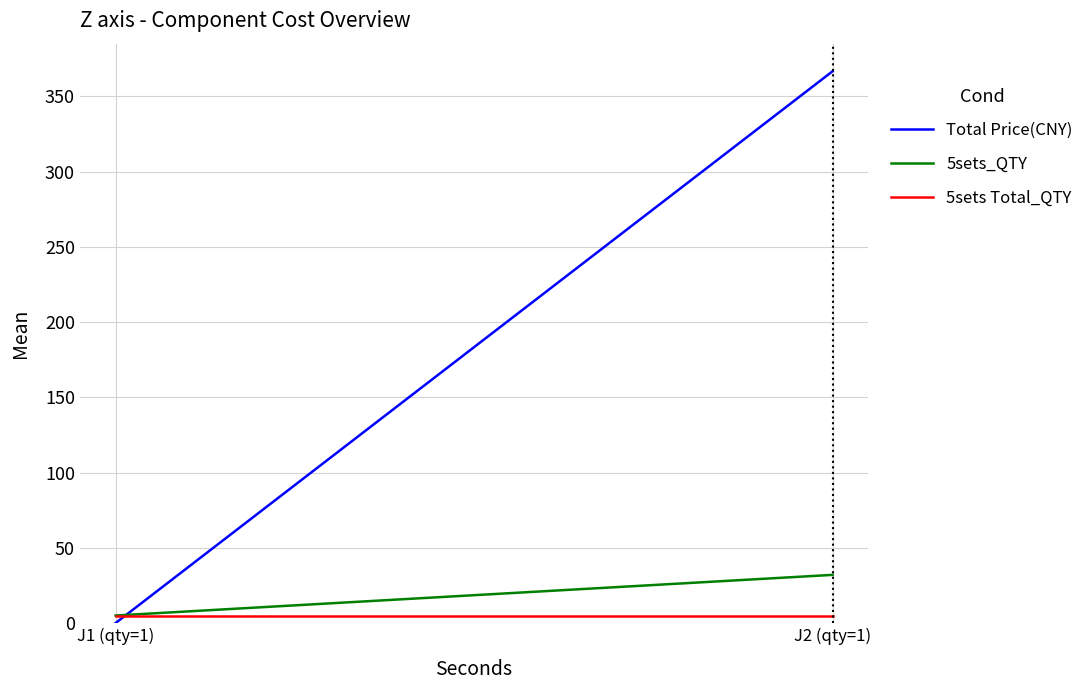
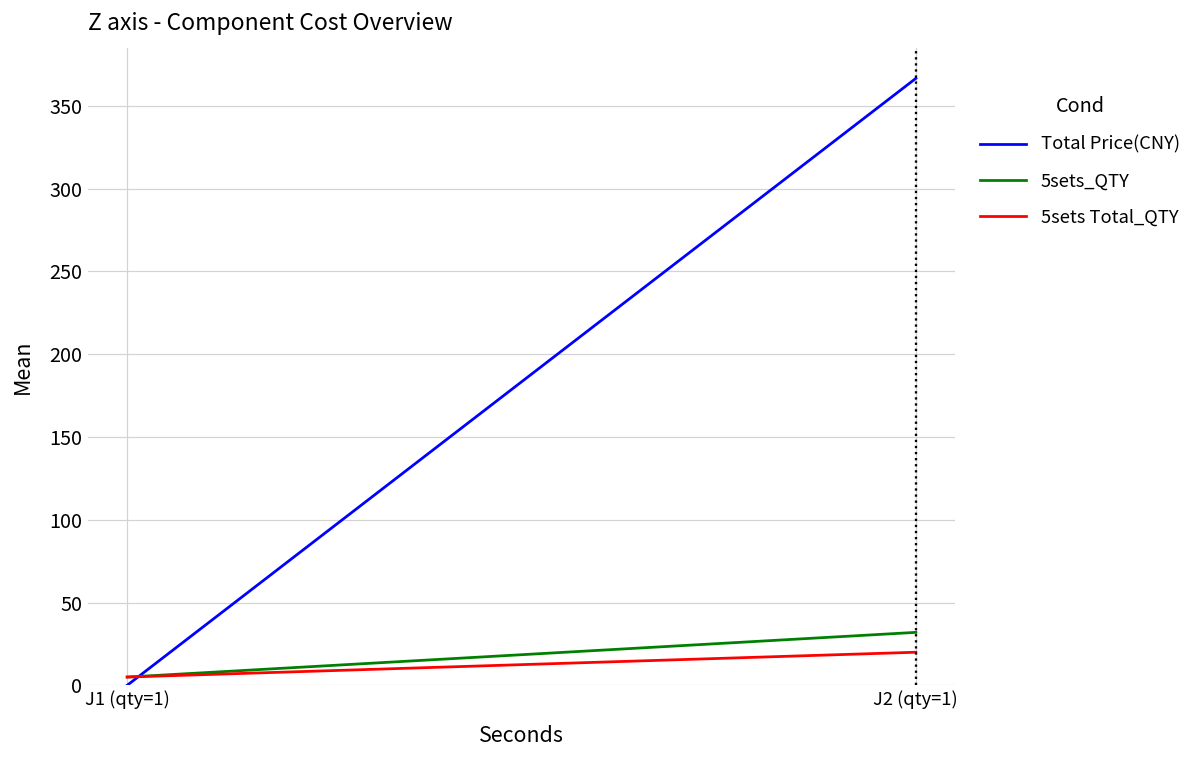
  {
    "Total Price(CNY)": {
      "J1 (qty=1)": 0,
      "J2 (qty=1)": 367
    },
    "5sets_QTY": {
      "J2 (qty=1)": 32
    },
    "5sets Total_QTY": {
-     "J2 (qty=1)": 5
+     "J2 (qty=1)": 20
    }
  }
